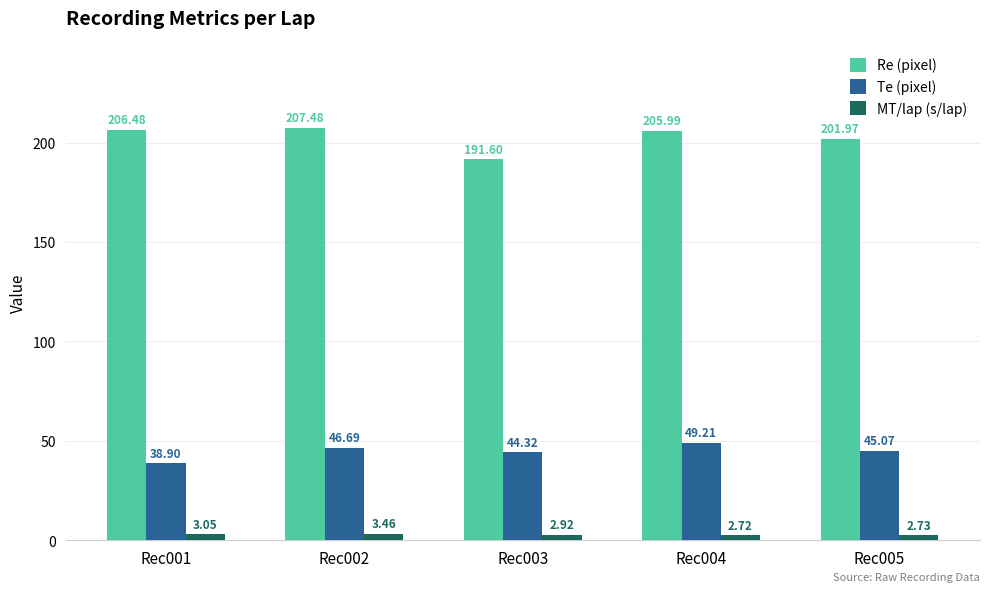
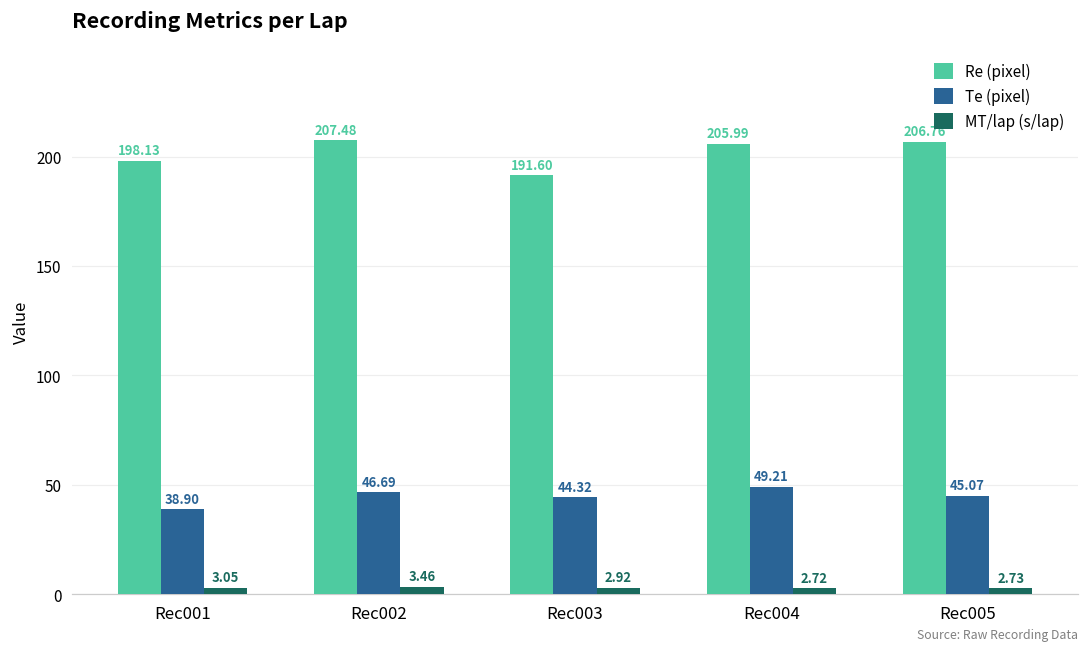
  {
    "Re (pixel)": {
-     "Rec001": 206.48,
+     "Rec001": 198.13,
      "Rec002": 207.48,
      "Rec003": 191.60,
      "Rec004": 205.99,
-     "Rec005": 201.97
+     "Rec005": 206.76
    }
  }
